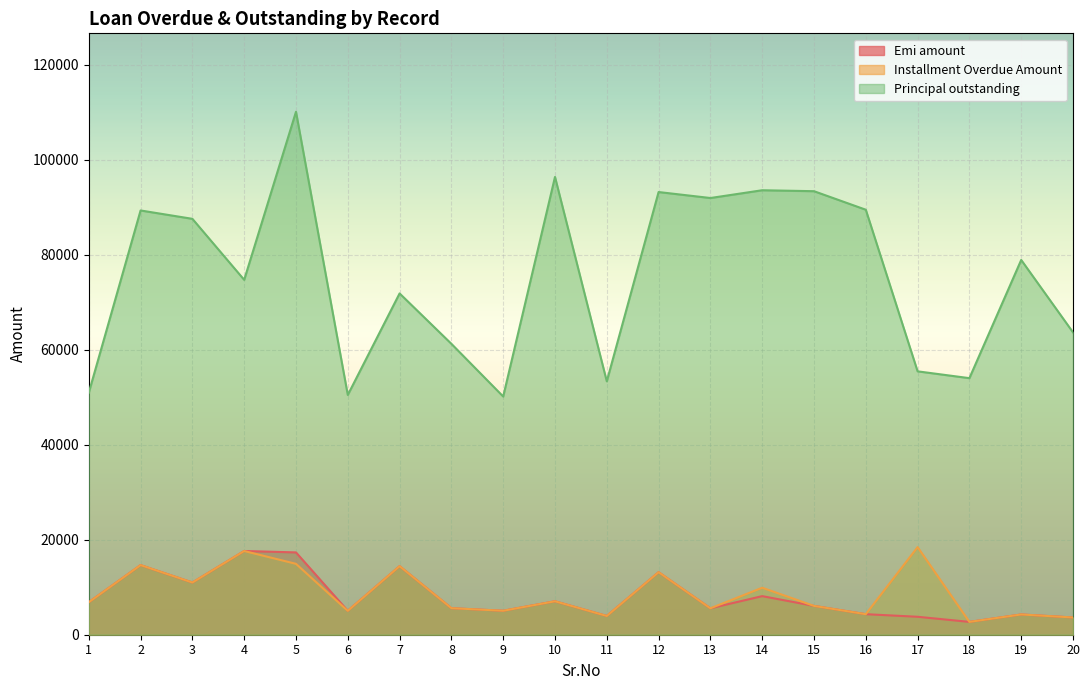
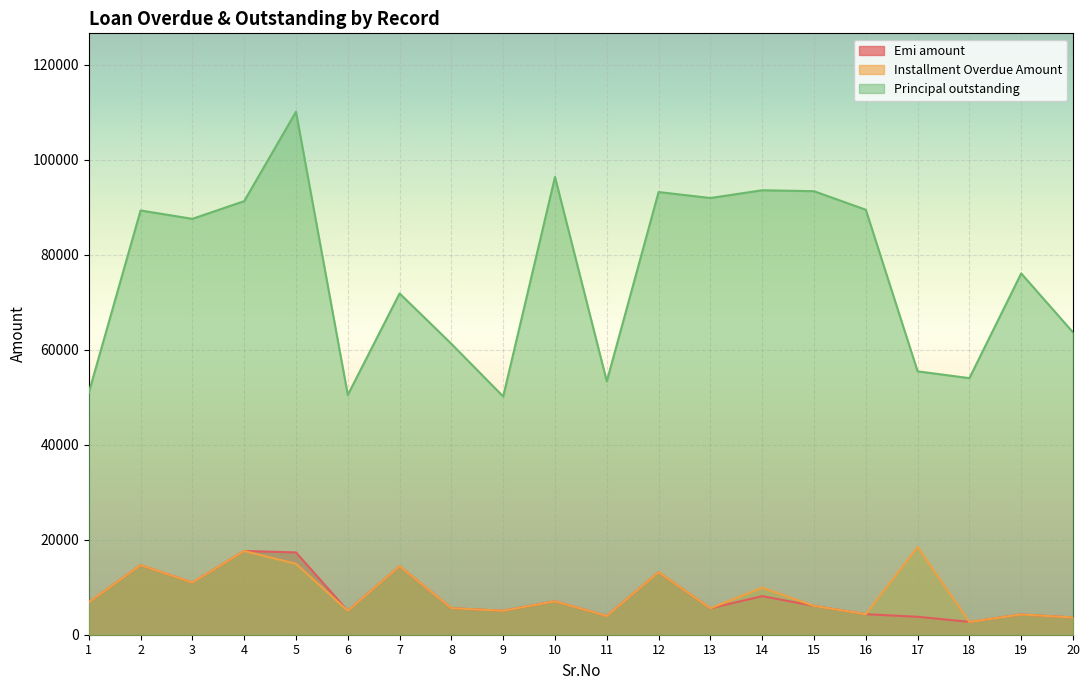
  {
    "Emi amount": {
      "5": 17000,
      "14": 8000,
      "17": 4000
    },
    "Installment Overdue Amount": {
      "5": 15000,
      "14": 10000,
      "17": 18000
    },
    "Principal outstanding": {
      "1": 51000,
      "2": 89000,
      "3": 88000,
-     "4": 75000,
+     "4": 91000,
      "5": 110000,
      "6": 50000,
      "7": 72000,
      "8": 61000,
      "9": 50000,
      "10": 96000,
      "11": 53000,
      "12": 93000,
      "13": 92000,
      "14": 94000,
      "15": 93000,
      "16": 89000,
      "17": 55000,
      "18": 54000,
-     "19": 79000,
+     "19": 76000,
      "20": 64000
    }
  }
